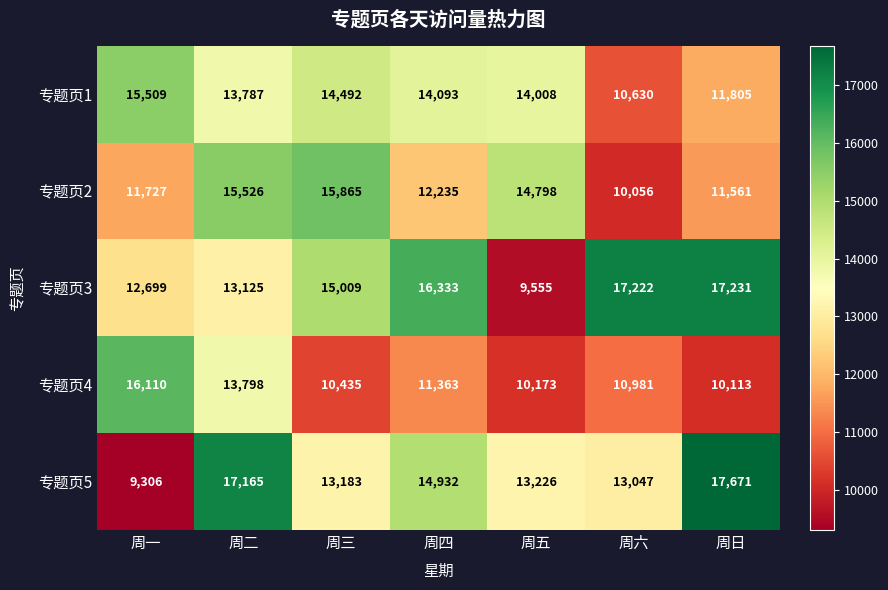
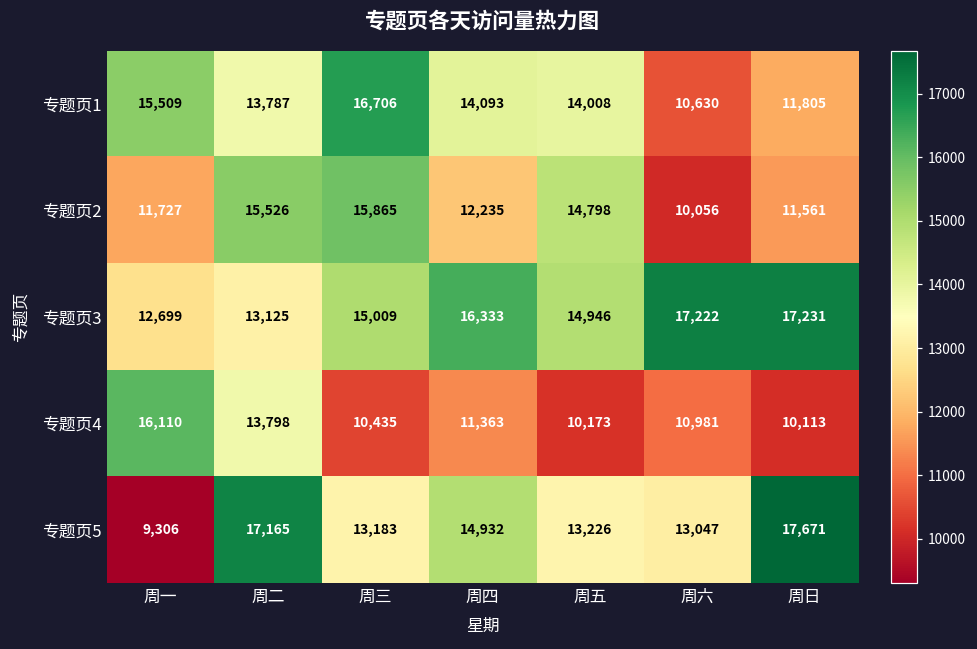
  {
    "专题页1": {
      "周一": "15,509",
      "周二": "13,787",
-     "周三": "14,492",
+     "周三": "16,706",
      "周四": "14,093",
      "周五": "14,008",
      "周六": "10,630",
      "周日": "11,805"
    },
    "专题页2": {
      "周一": "11,727",
      "周二": "15,526",
      "周三": "15,865",
      "周四": "12,235",
      "周五": "14,798",
      "周六": "10,056",
      "周日": "11,561"
    },
    "专题页3": {
      "周一": "12,699",
      "周二": "13,125",
      "周三": "15,009",
      "周四": "16,333",
-     "周五": "9,555",
+     "周五": "14,946",
      "周六": "17,222",
      "周日": "17,231"
    },
    "专题页4": {
      "周一": "16,110",
      "周二": "13,798",
      "周三": "10,435",
      "周四": "11,363",
      "周五": "10,173",
      "周六": "10,981",
      "周日": "10,113"
    },
    "专题页5": {
      "周一": "9,306",
      "周二": "17,165",
      "周三": "13,183",
      "周四": "14,932",
      "周五": "13,226",
      "周六": "13,047",
      "周日": "17,671"
    }
  }
